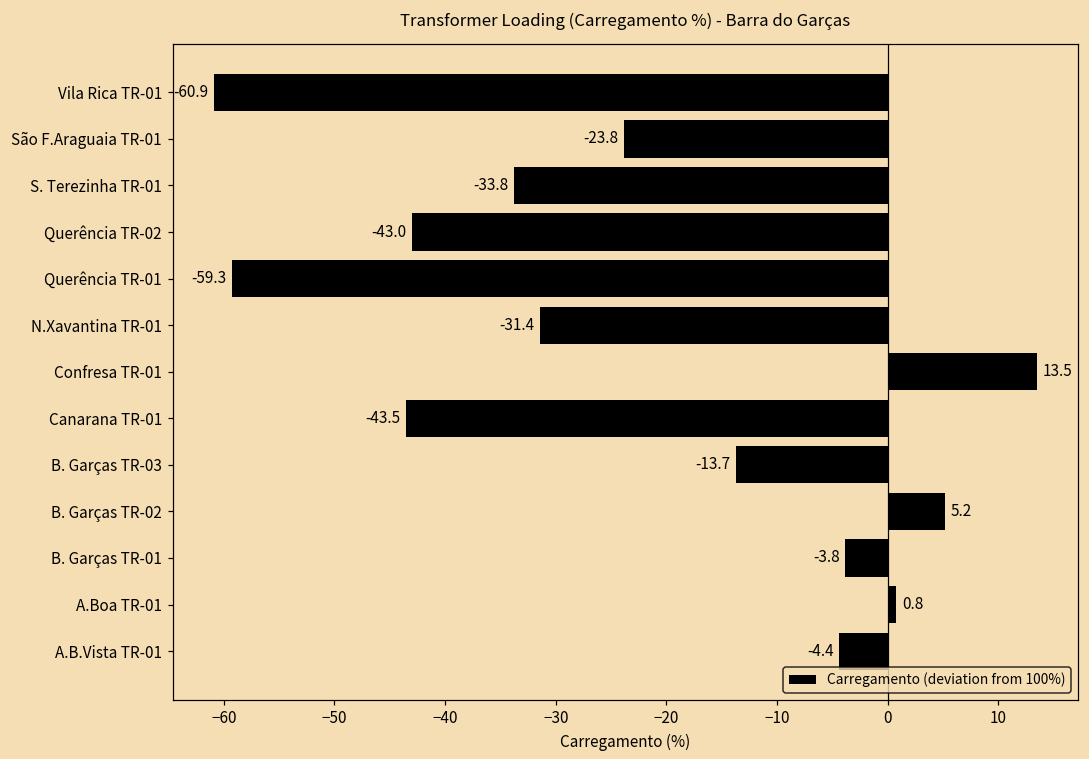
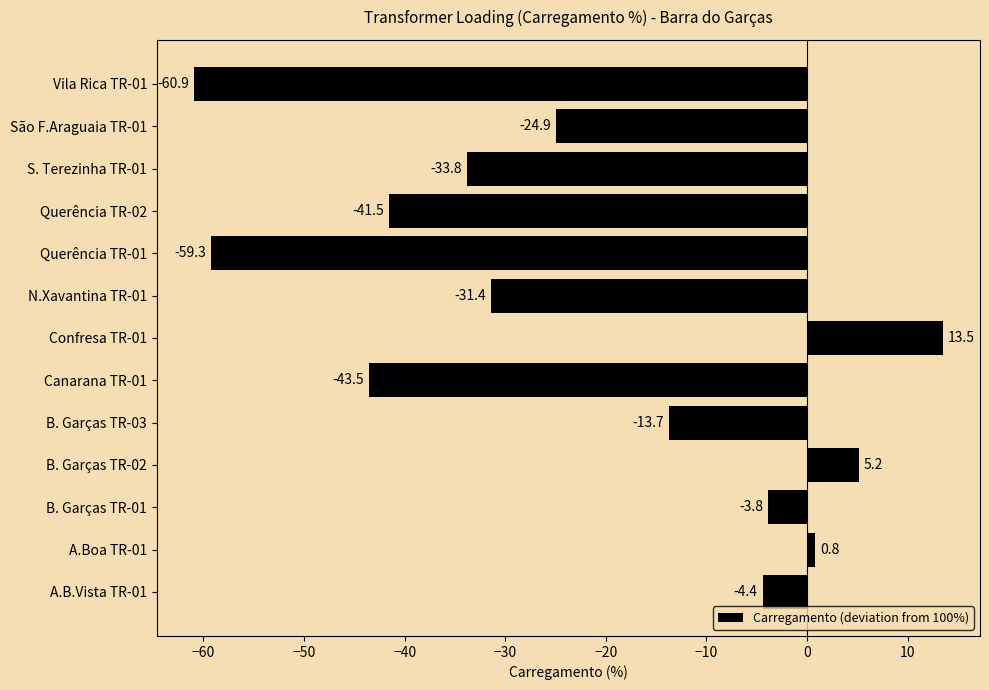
  {
    "Vila Rica TR-01": -60.9,
-   "São F.Araguaia TR-01": -23.8,
+   "São F.Araguaia TR-01": -24.9,
    "S. Terezinha TR-01": -33.8,
-   "Querência TR-02": -43.0,
+   "Querência TR-02": -41.5,
    "Querência TR-01": -59.3,
    "N.Xavantina TR-01": -31.4,
    "Confresa TR-01": 13.5,
    "Canarana TR-01": -43.5,
    "B. Garças TR-03": -13.7,
    "B. Garças TR-02": 5.2,
    "B. Garças TR-01": -3.8,
    "A.Boa TR-01": 0.8,
    "A.B.Vista TR-01": -4.4
  }
